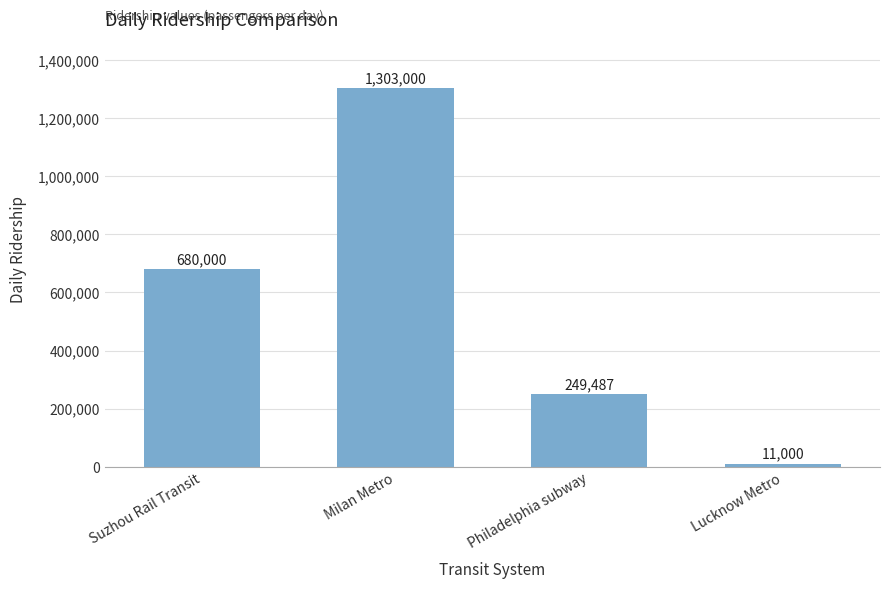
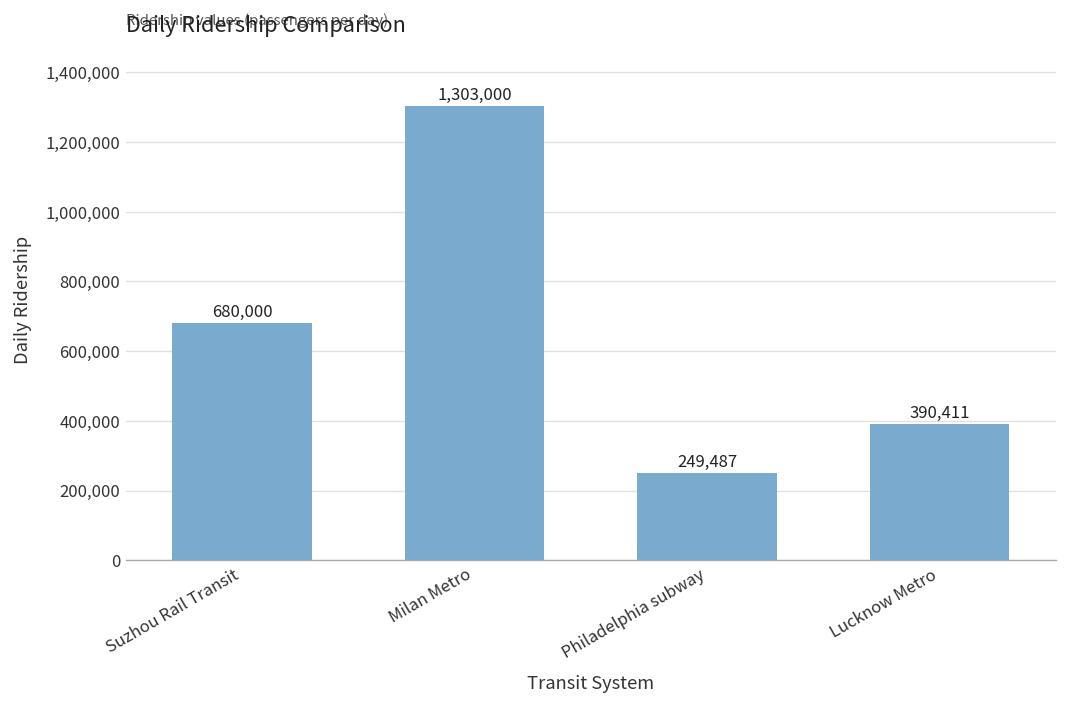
  {
    "Suzhou Rail Transit": "680,000",
    "Milan Metro": "1,303,000",
    "Philadelphia subway": "249,487",
-   "Lucknow Metro": "11,000"
+   "Lucknow Metro": "390,411"
  }
